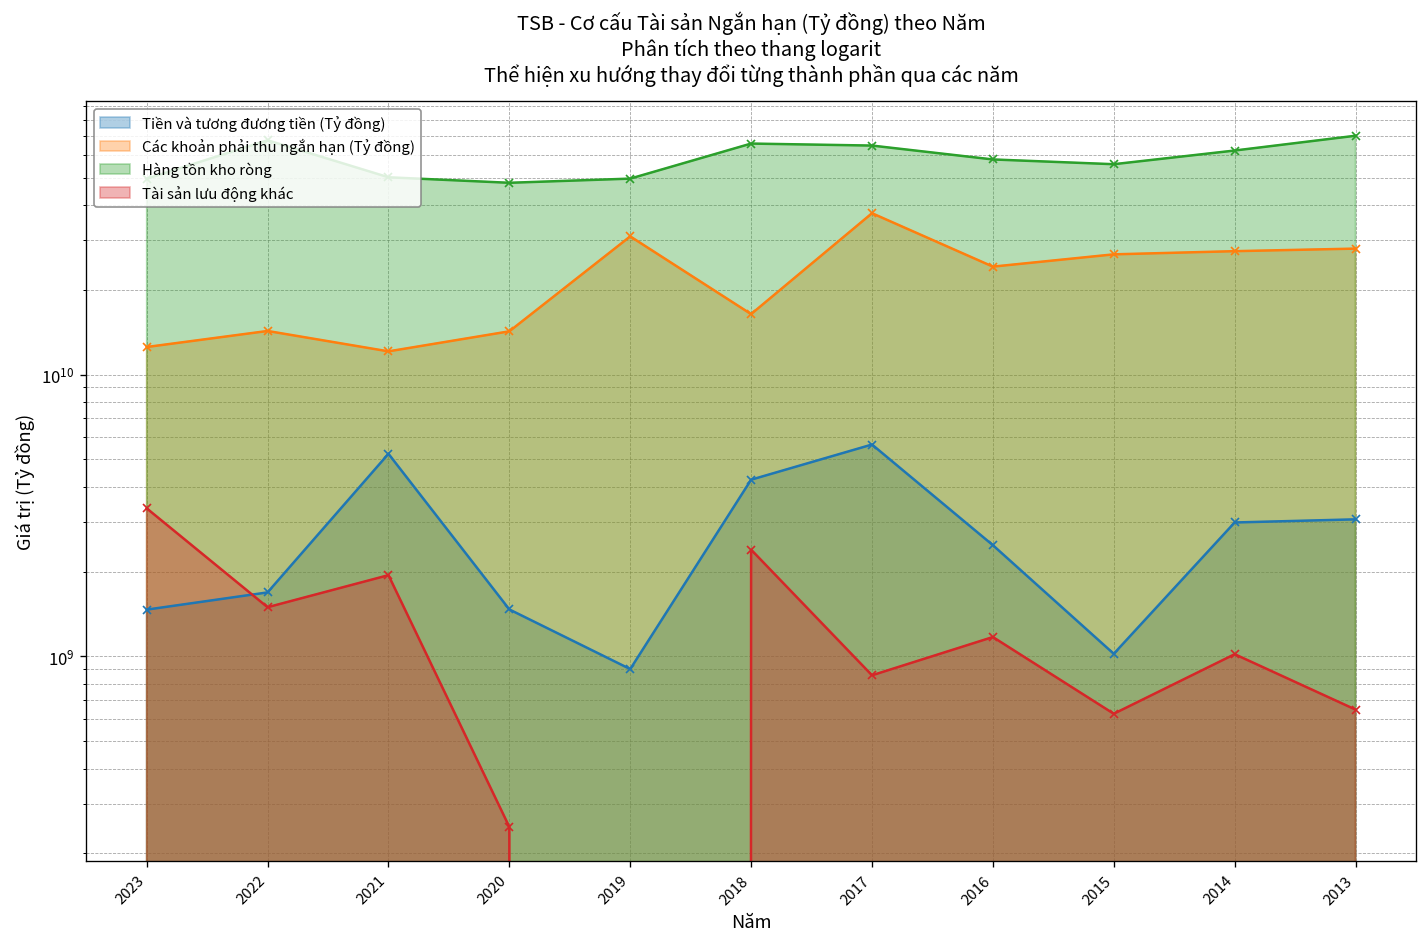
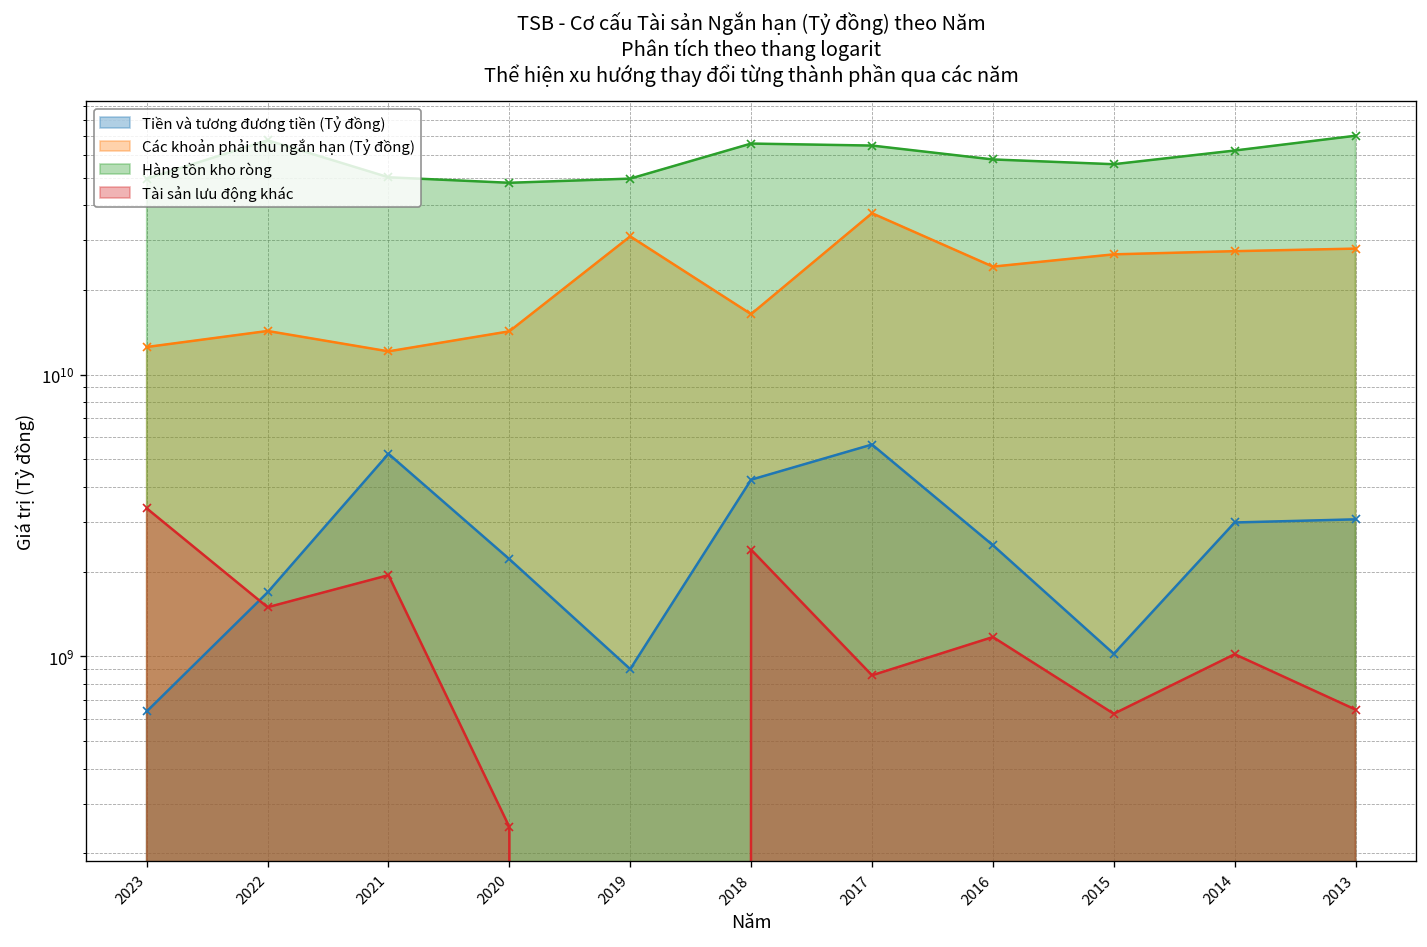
  {
    "Tiền và tương đương tiền (Tỷ đồng)": {
-     "2023": 1500000000,
+     "2023": 640000000,
      "2022": 1700000000,
      "2021": 5200000000,
-     "2020": 1500000000,
+     "2020": 2200000000,
      "2019": 900000000,
      "2018": 4200000000,
      "2017": 5600000000,
      "2016": 2500000000,
      "2015": 1000000000,
      "2014": 3000000000,
      "2013": 3100000000
    },
    "Hàng tồn kho ròng": {
      "2020": 48000000000,
      "2019": 50000000000,
      "2018": 66000000000,
      "2017": 65000000000,
      "2016": 58000000000,
      "2015": 56000000000,
      "2014": 62000000000,
      "2013": 70000000000
    }
  }
